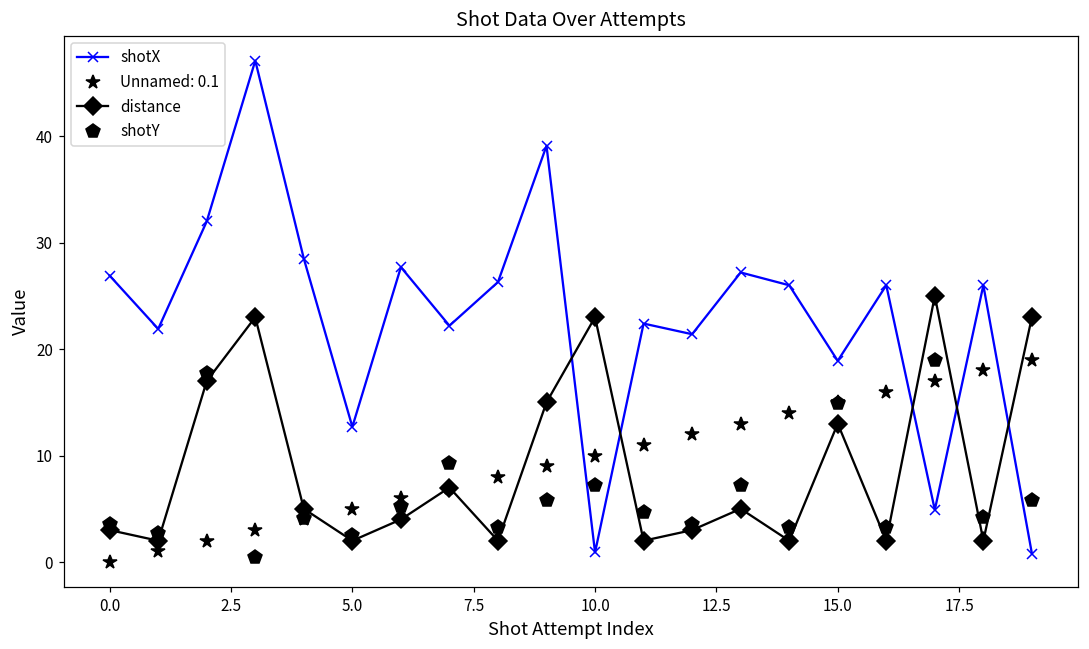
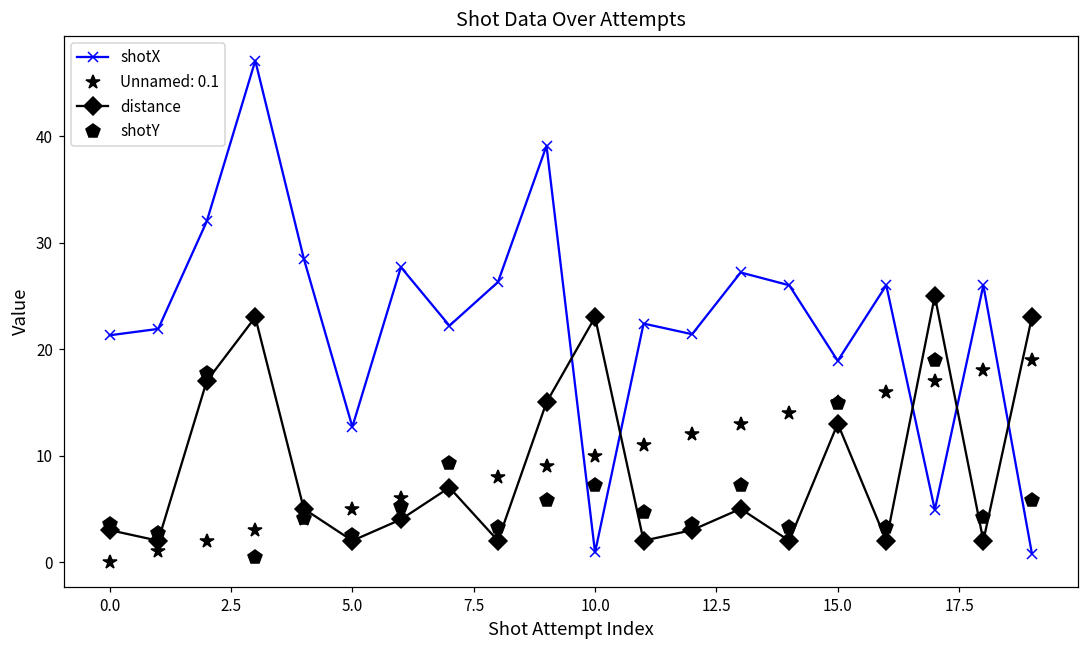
  {
    "shotX": {
-     "0.0": 27,
+     "0.0": 21,
      "5.0": 13,
      "10.0": 1,
      "15.0": 19
    }
  }
